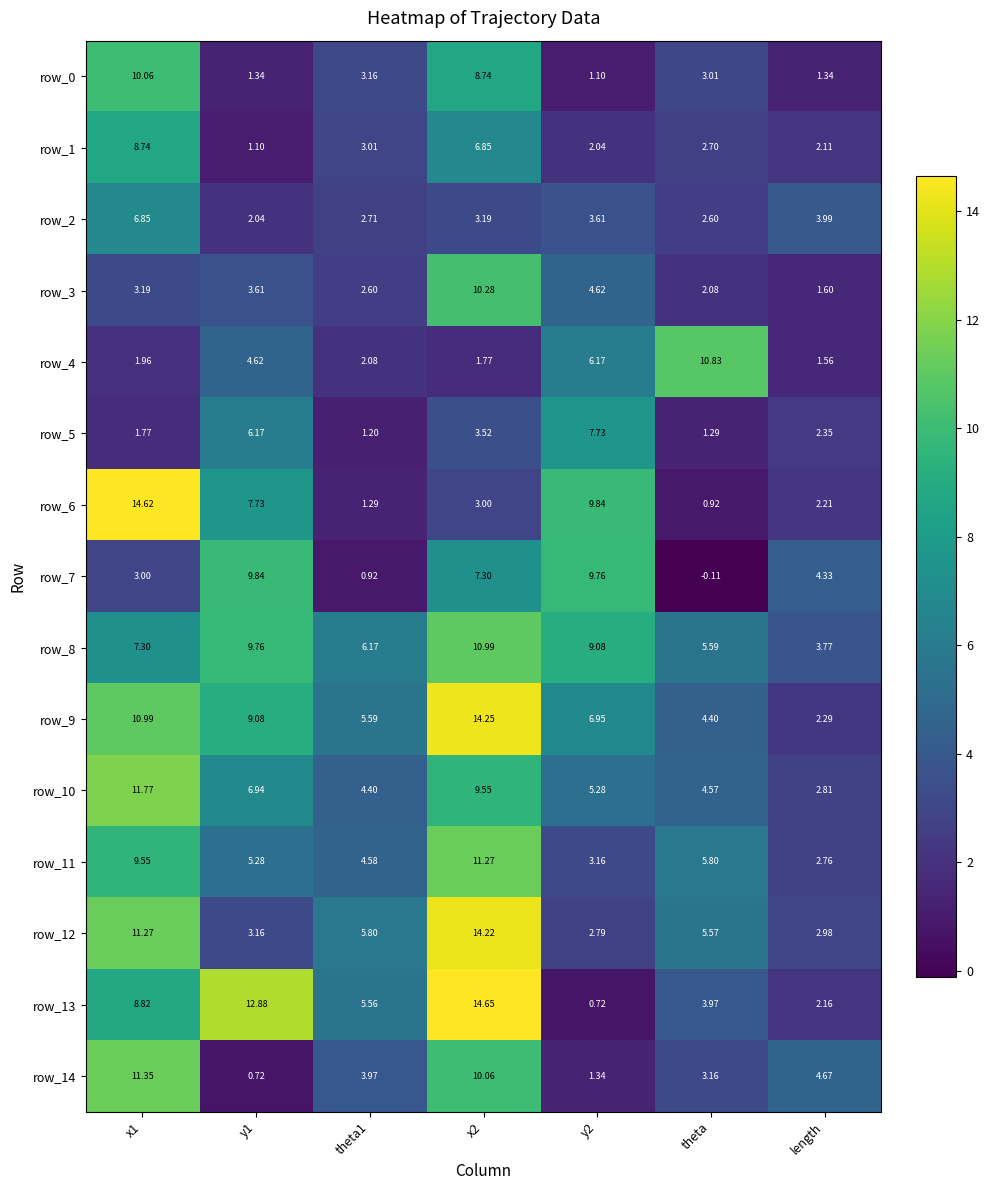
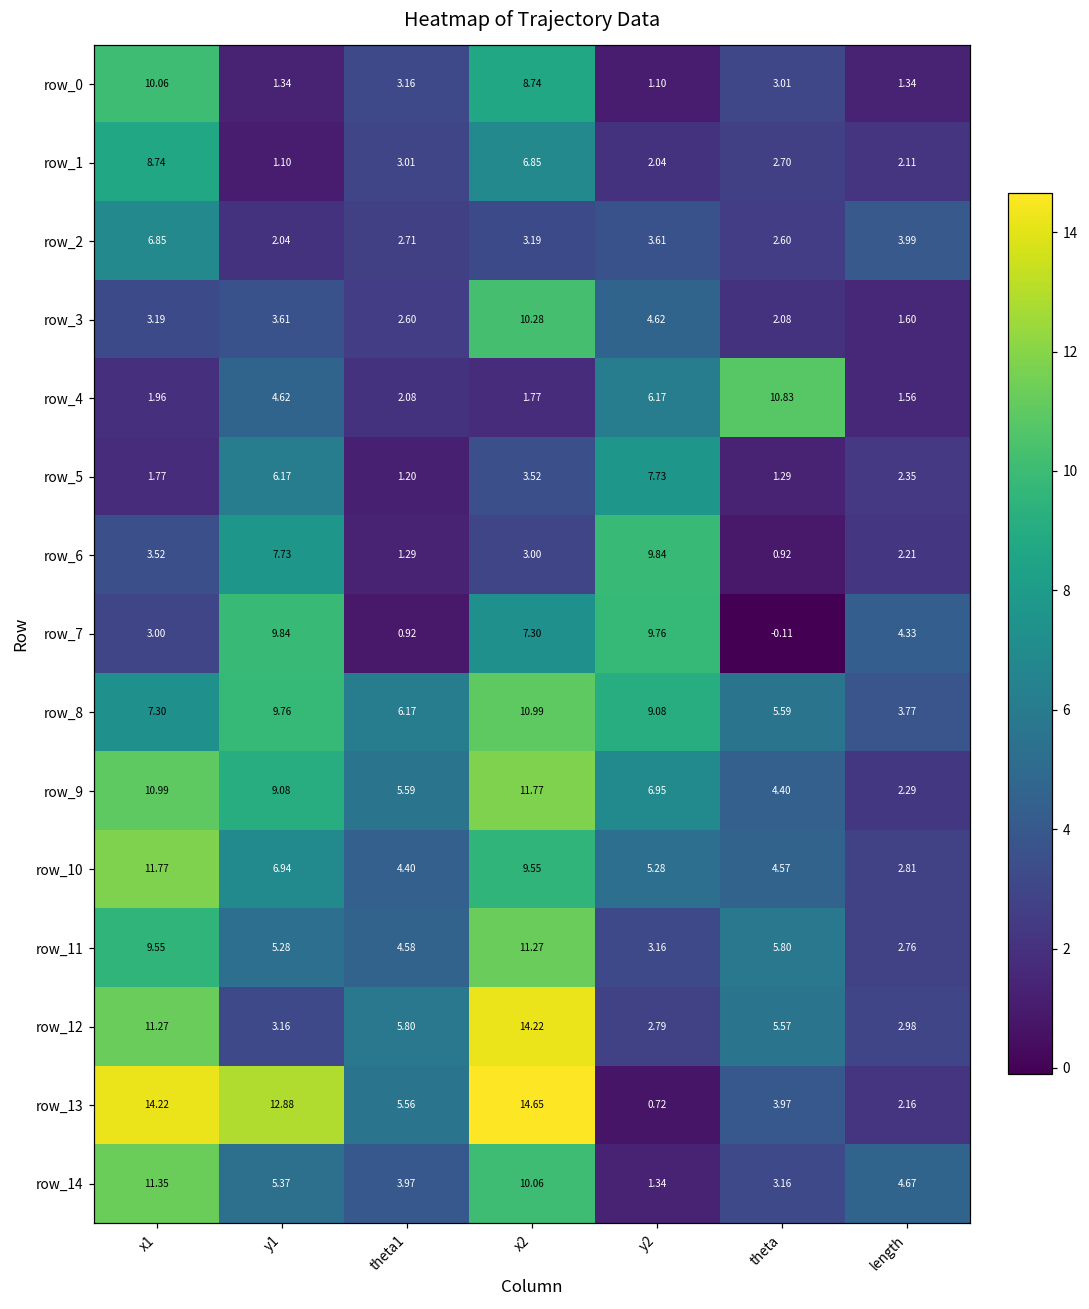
  {
    "row_0": {
      "x1": 10.06,
      "y1": 1.34,
      "theta1": 3.16,
      "x2": 8.74,
      "y2": 1.10,
      "theta": 3.01,
      "length": 1.34
    },
    "row_1": {
      "x1": 8.74,
      "y1": 1.10,
      "theta1": 3.01,
      "x2": 6.85,
      "y2": 2.04,
      "theta": 2.70,
      "length": 2.11
    },
    "row_2": {
      "x1": 6.85,
      "y1": 2.04,
      "theta1": 2.71,
      "x2": 3.19,
      "y2": 3.61,
      "theta": 2.60,
      "length": 3.99
    },
    "row_3": {
      "x1": 3.19,
      "y1": 3.61,
      "theta1": 2.60,
      "x2": 10.28,
      "y2": 4.62,
      "theta": 2.08,
      "length": 1.60
    },
    "row_4": {
      "x1": 1.96,
      "y1": 4.62,
      "theta1": 2.08,
      "x2": 1.77,
      "y2": 6.17,
      "theta": 10.83,
      "length": 1.56
    },
    "row_5": {
      "x1": 1.77,
      "y1": 6.17,
      "theta1": 1.20,
      "x2": 3.52,
      "y2": 7.73,
      "theta": 1.29,
      "length": 2.35
    },
    "row_6": {
-     "x1": 14.62,
+     "x1": 3.52,
      "y1": 7.73,
      "theta1": 1.29,
      "x2": 3.00,
      "y2": 9.84,
      "theta": 0.92,
      "length": 2.21
    },
    "row_7": {
      "x1": 3.00,
      "y1": 9.84,
      "theta1": 0.92,
      "x2": 7.30,
      "y2": 9.76,
      "theta": -0.11,
      "length": 4.33
    },
    "row_8": {
      "x1": 7.30,
      "y1": 9.76,
      "theta1": 6.17,
      "x2": 10.99,
      "y2": 9.08,
      "theta": 5.59,
      "length": 3.77
    },
    "row_9": {
      "x1": 10.99,
      "y1": 9.08,
      "theta1": 5.59,
-     "x2": 14.25,
+     "x2": 11.77,
      "y2": 6.95,
      "theta": 4.40,
      "length": 2.29
    },
    "row_10": {
      "x1": 11.77,
      "y1": 6.94,
      "theta1": 4.40,
      "x2": 9.55,
      "y2": 5.28,
      "theta": 4.57,
      "length": 2.81
    },
    "row_11": {
      "x1": 9.55,
      "y1": 5.28,
      "theta1": 4.58,
      "x2": 11.27,
      "y2": 3.16,
      "theta": 5.80,
      "length": 2.76
    },
    "row_12": {
      "x1": 11.27,
      "y1": 3.16,
      "theta1": 5.80,
      "x2": 14.22,
      "y2": 2.79,
      "theta": 5.57,
      "length": 2.98
    },
    "row_13": {
-     "x1": 8.82,
+     "x1": 14.22,
      "y1": 12.88,
      "theta1": 5.56,
      "x2": 14.65,
      "y2": 0.72,
      "theta": 3.97,
      "length": 2.16
    },
    "row_14": {
      "x1": 11.35,
-     "y1": 0.72,
+     "y1": 5.37,
      "theta1": 3.97,
      "x2": 10.06,
      "y2": 1.34,
      "theta": 3.16,
      "length": 4.67
    }
  }
